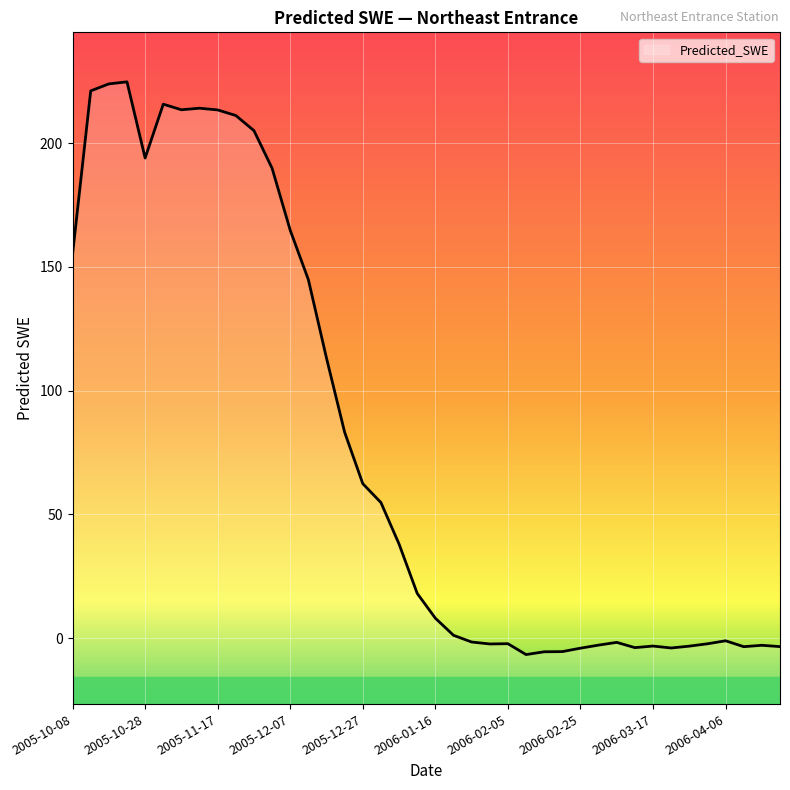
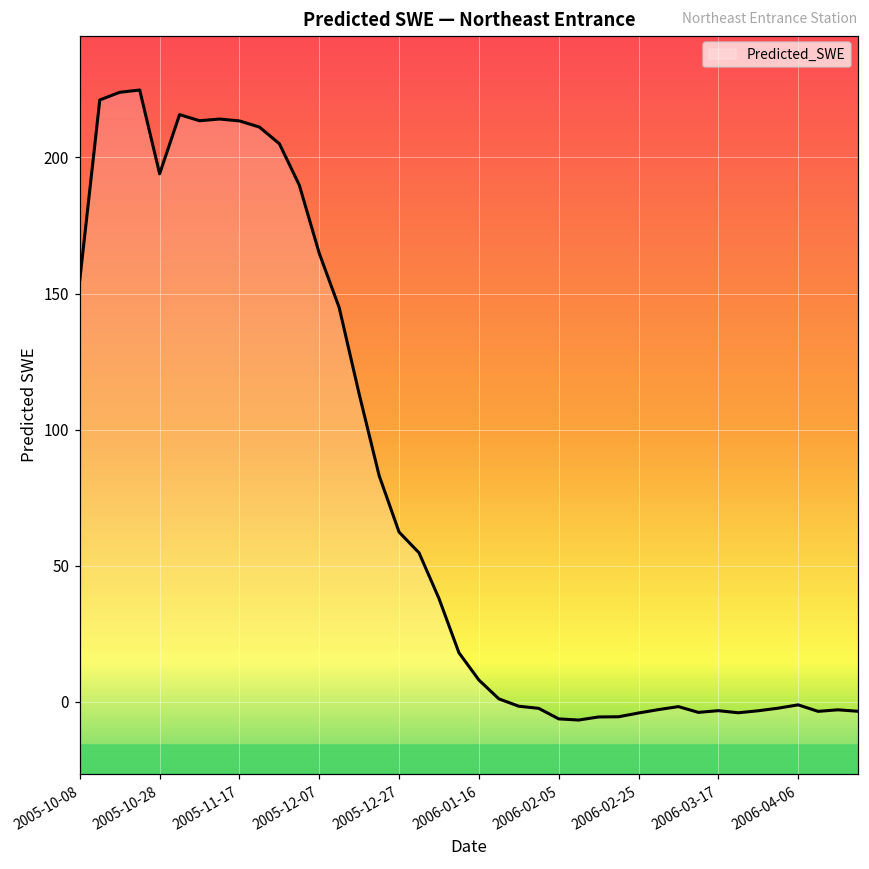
  {
    "2005-10-08": 155,
    "2005-10-28": 194,
    "2005-11-17": 213,
    "2005-12-07": 165,
    "2005-12-27": 62,
    "2006-01-16": 8,
-   "2006-02-05": -2,
+   "2006-02-05": -6,
    "2006-02-25": -4,
    "2006-03-17": -3,
    "2006-04-06": -1
  }
